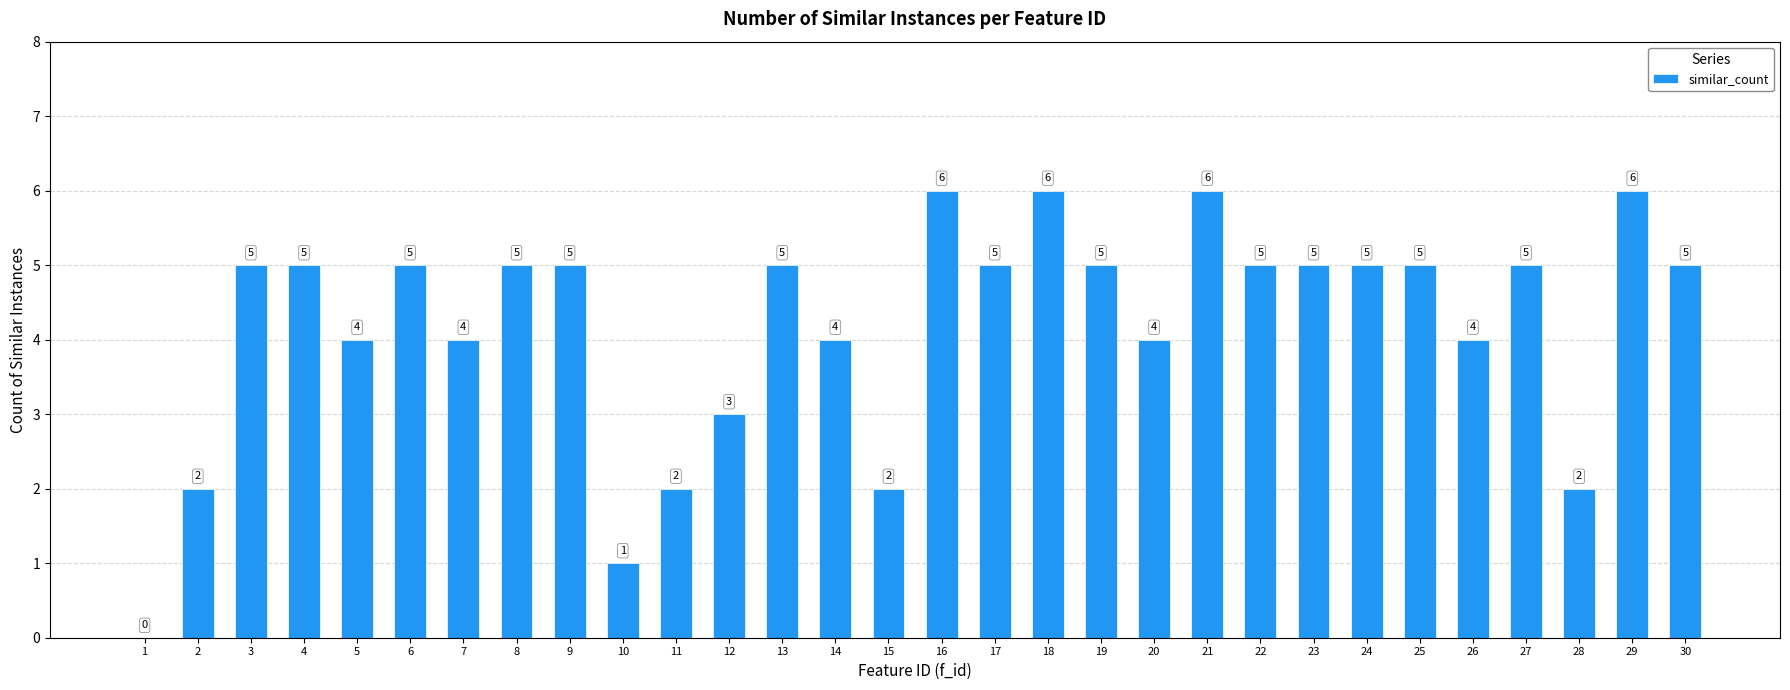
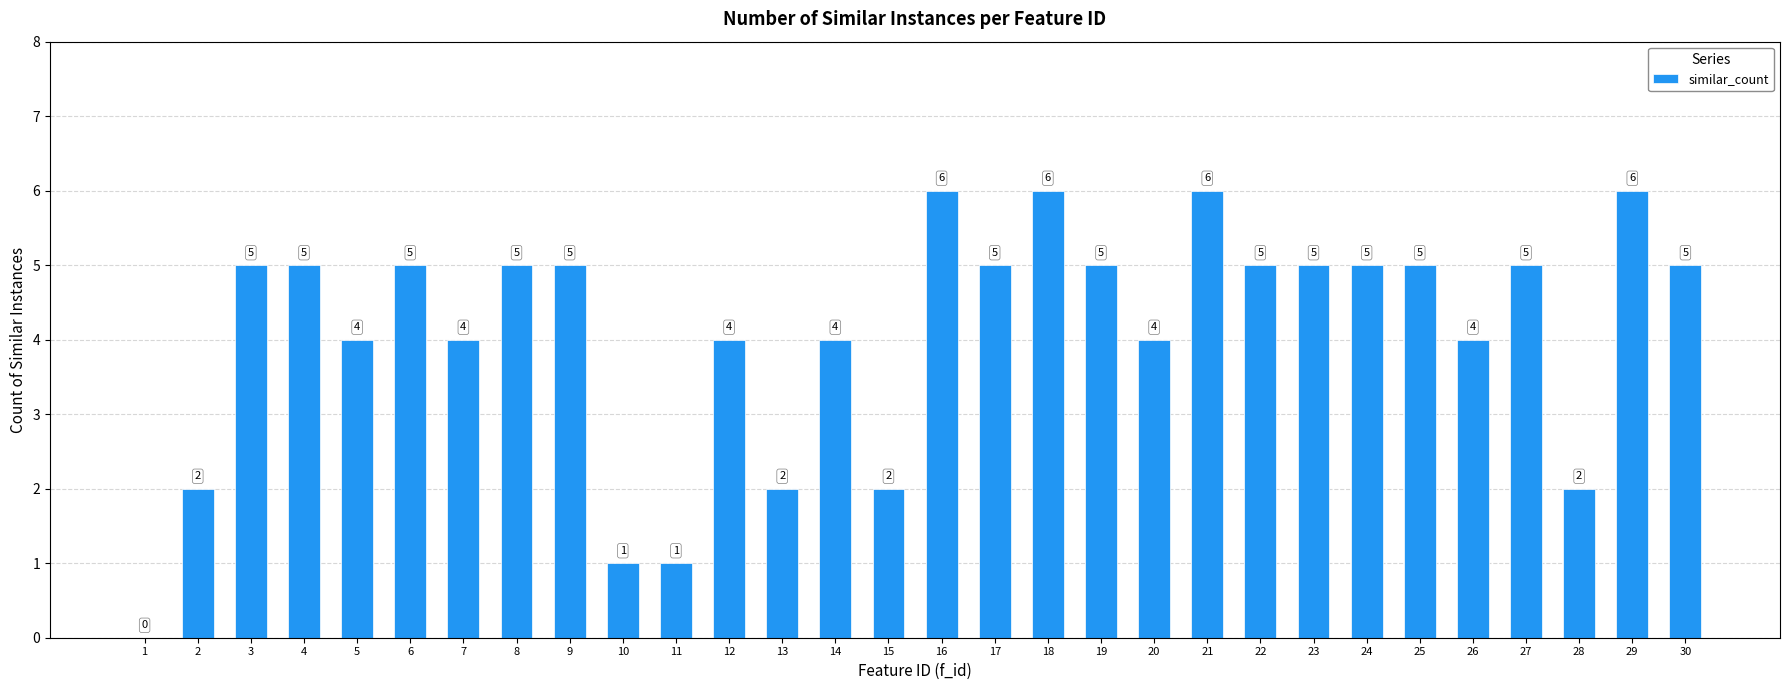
  {
-   "11": 2,
-   "12": 3,
-   "13": 5
+   "11": 1,
+   "12": 4,
+   "13": 2
  }
